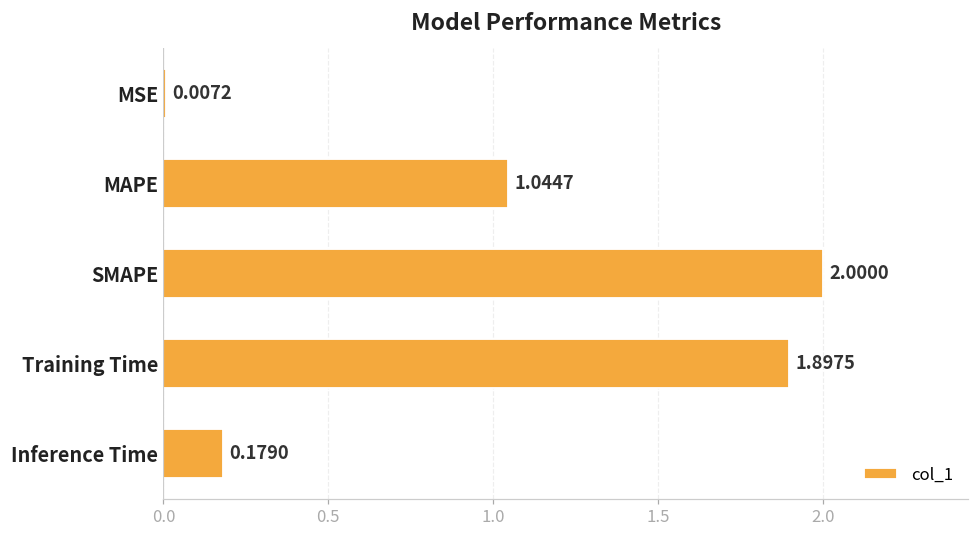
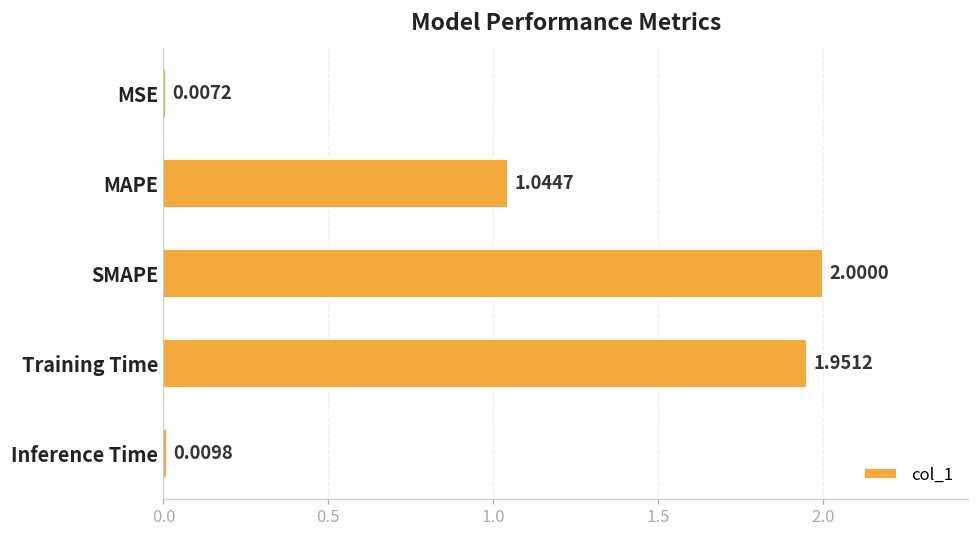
  {
    "MSE": 0.0072,
    "MAPE": 1.0447,
    "SMAPE": 2.0000,
-   "Training Time": 1.8975,
-   "Inference Time": 0.1790
+   "Training Time": 1.9512,
+   "Inference Time": 0.0098
  }
